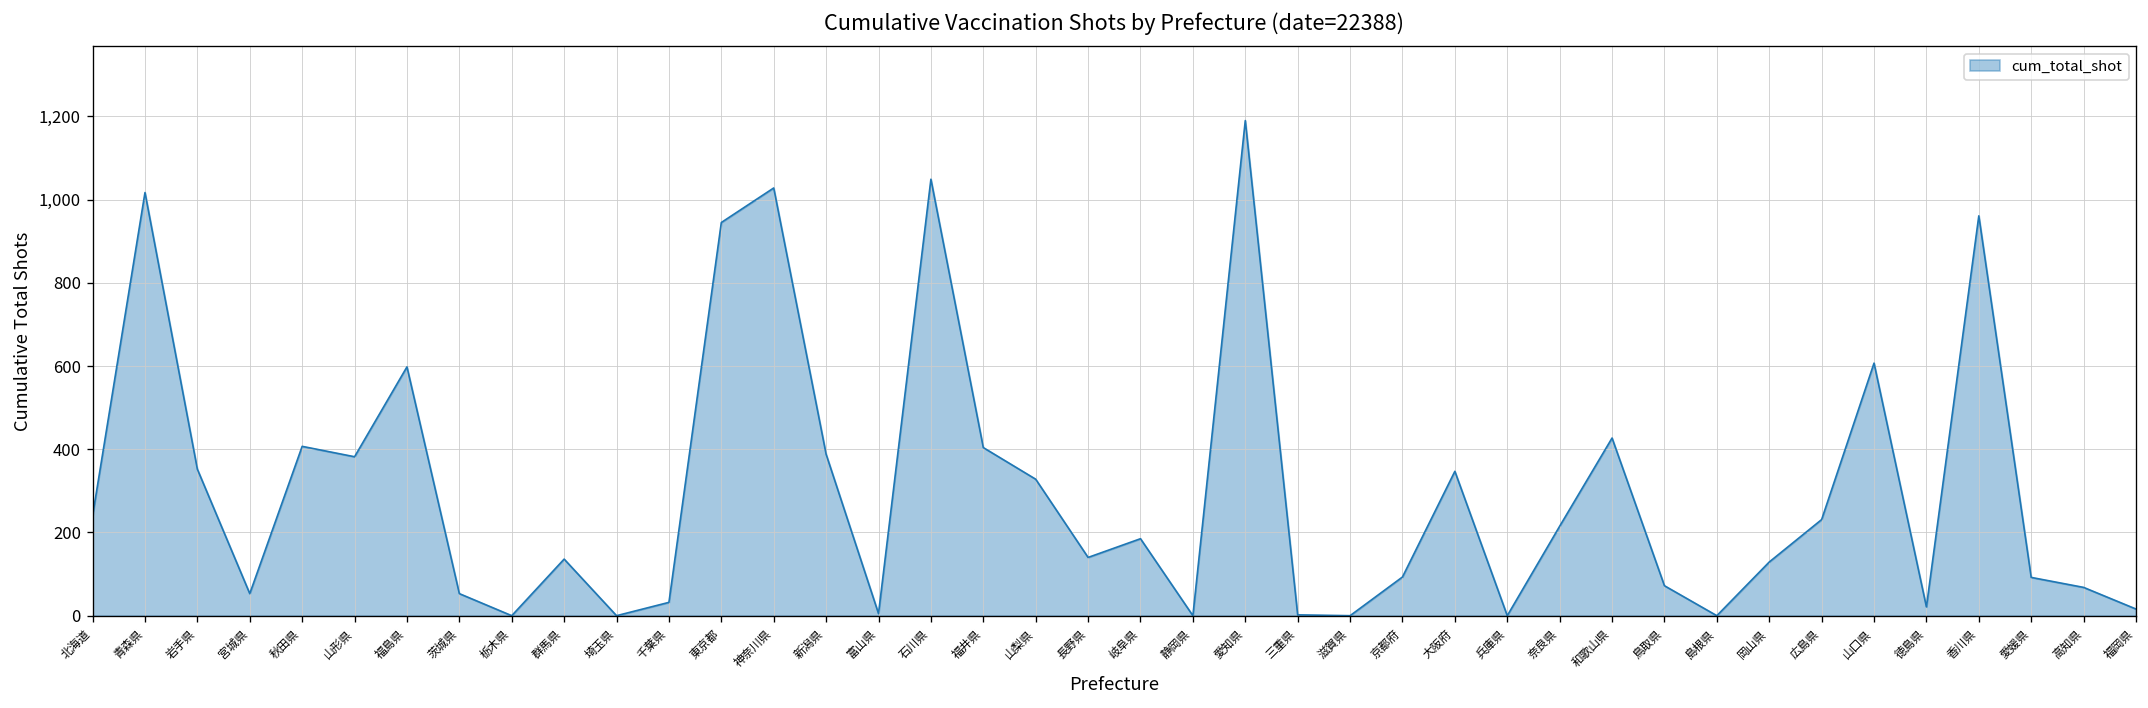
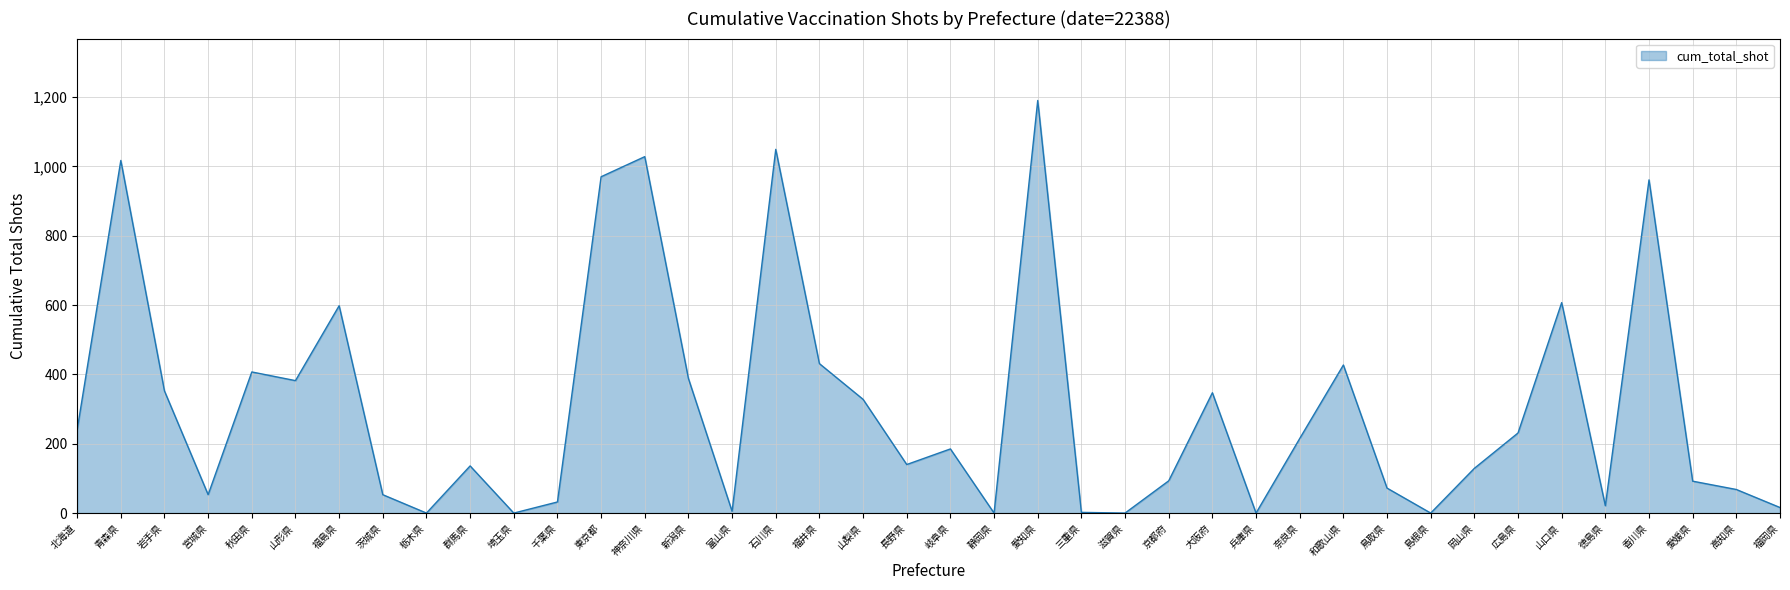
  {
    "北海道": "240",
    "青森県": "1,020",
    "岩手県": "350",
    "宮城県": "50",
    "秋田県": "410",
    "山形県": "380",
    "福島県": "600",
    "茨城県": "50",
    "栃木県": "0",
    "群馬県": "140",
    "埼玉県": "0",
    "千葉県": "30",
-   "東京都": "950",
+   "東京都": "970",
    "神奈川県": "1,030",
    "新潟県": "390",
    "富山県": "10",
    "石川県": "1,050",
-   "福井県": "400",
+   "福井県": "430",
    "山梨県": "330",
    "長野県": "140",
    "岐阜県": "190",
    "静岡県": "0",
    "愛知県": "1,190",
    "三重県": "0",
    "滋賀県": "0",
    "京都府": "90",
    "大阪府": "350",
    "兵庫県": "0",
    "奈良県": "220",
    "和歌山県": "430",
    "鳥取県": "70",
    "島根県": "0",
    "岡山県": "130",
    "広島県": "230",
    "山口県": "610",
    "徳島県": "20",
    "香川県": "960",
    "愛媛県": "90",
    "高知県": "70",
    "福岡県": "20"
  }
